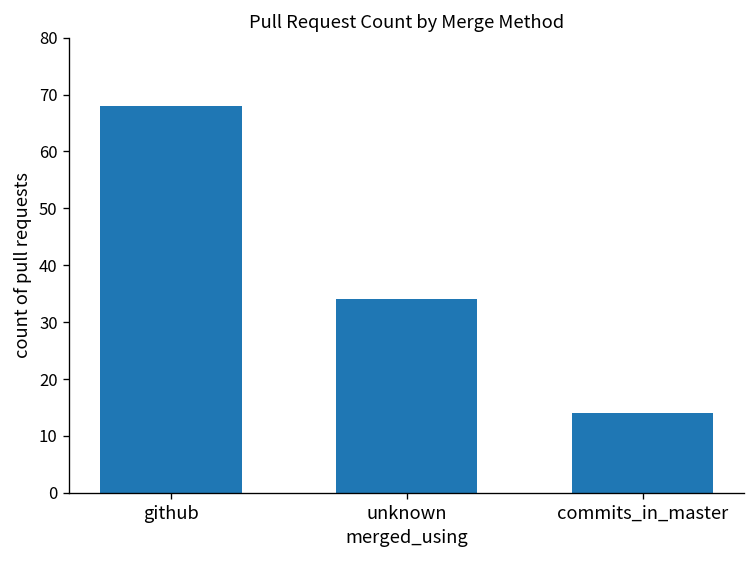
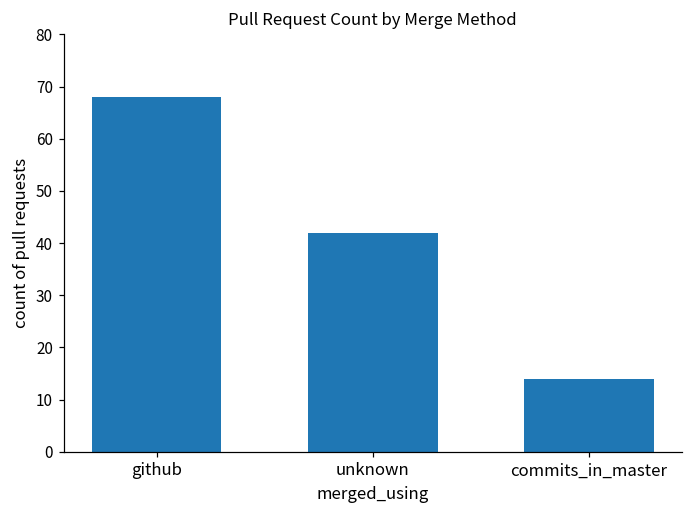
  {
    "github": 68,
-   "unknown": 34,
+   "unknown": 42,
    "commits_in_master": 14
  }
